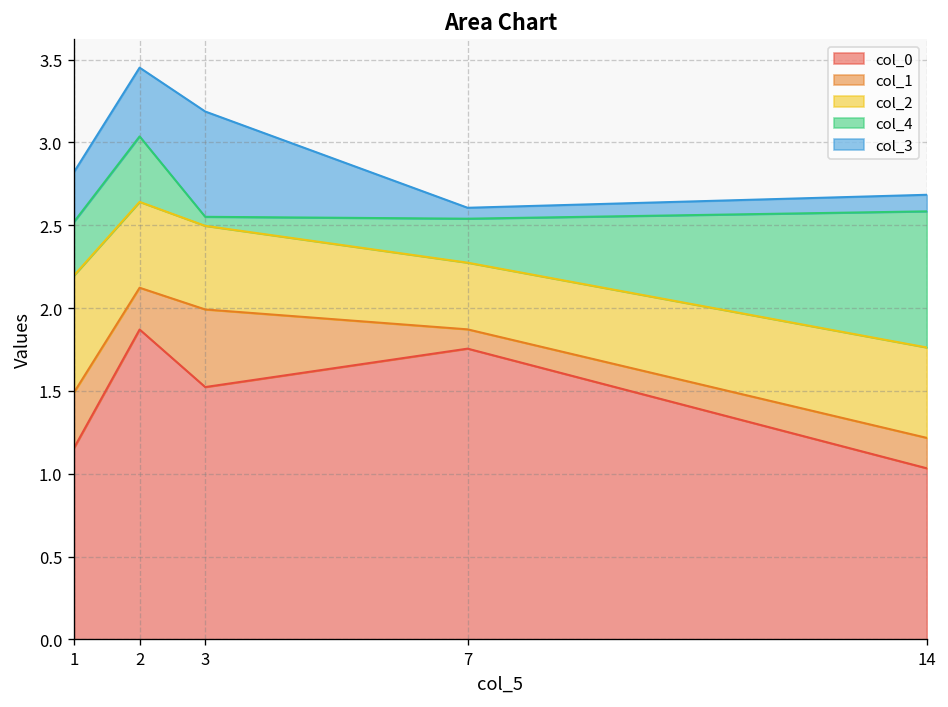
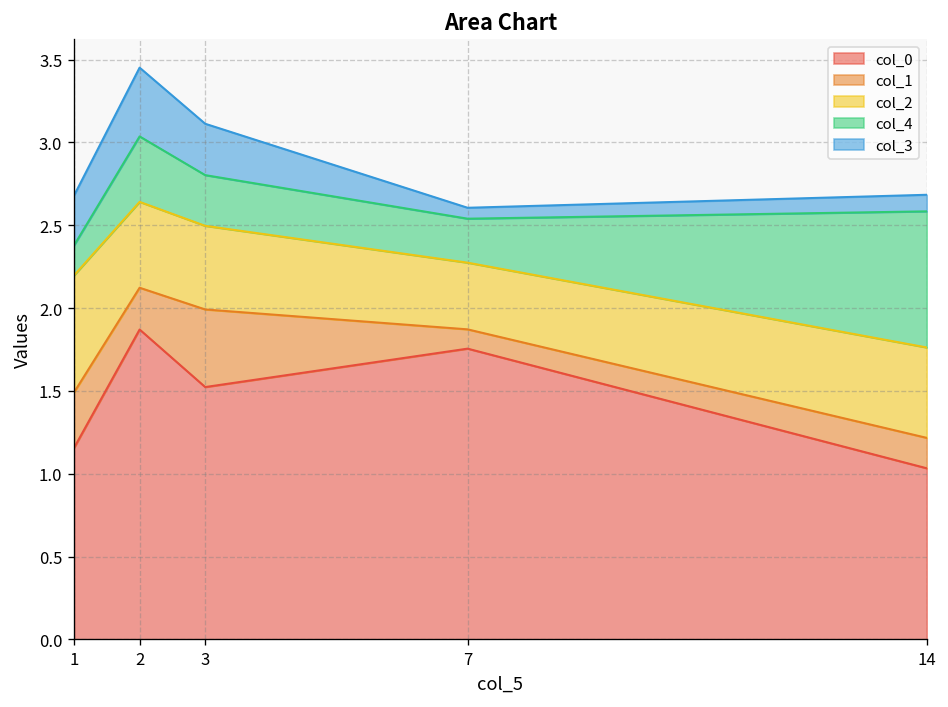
  {
    "col_4": {
-     "1": 0.32,
+     "1": 0.18,
      "2": 0.40,
-     "3": 0.05,
+     "3": 0.31,
      "7": 0.27,
      "14": 0.82
    },
    "col_3": {
      "1": 0.30,
      "2": 0.42,
-     "3": 0.64,
+     "3": 0.31,
      "7": 0.07,
      "14": 0.10
    }
  }
